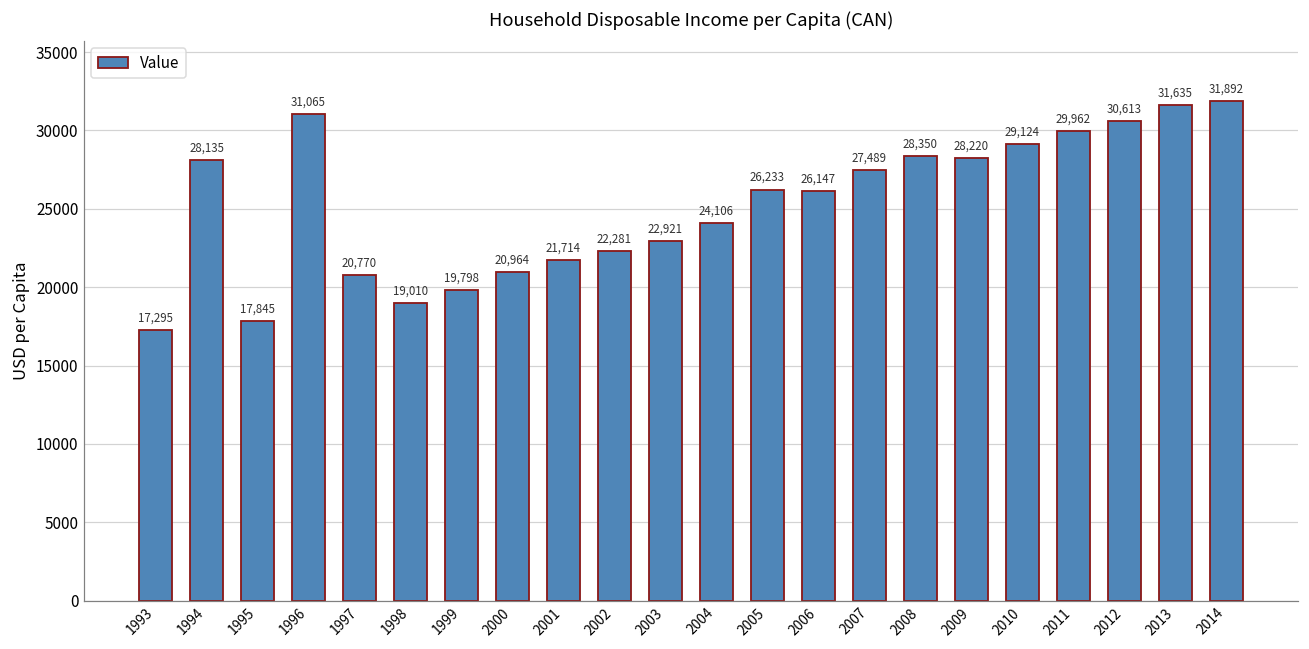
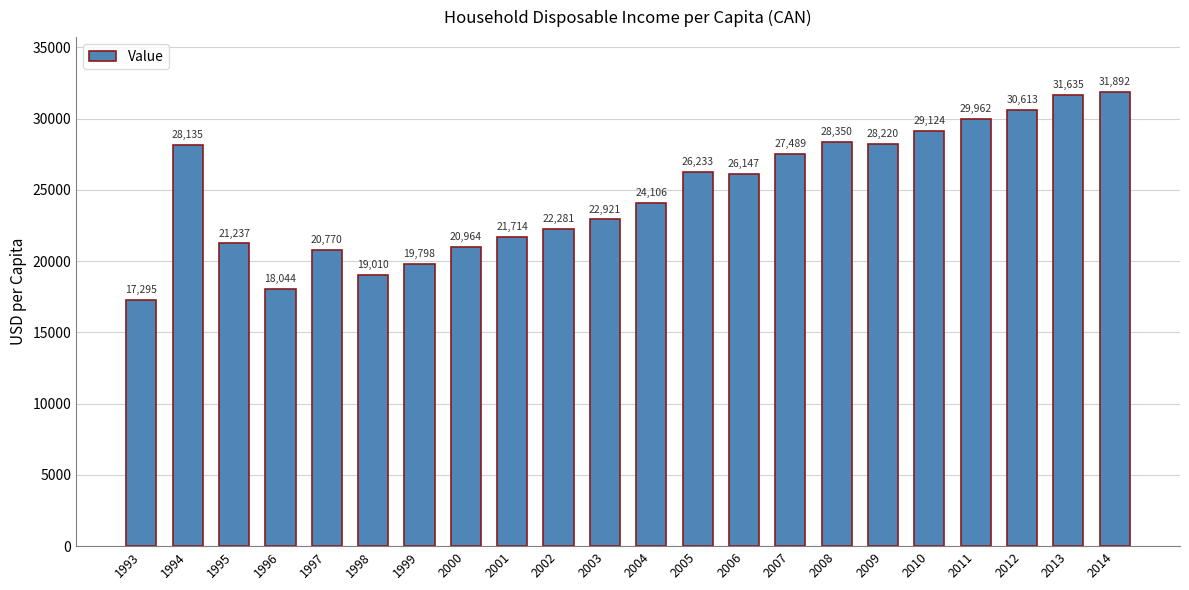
  {
    "1993": "17,295",
    "1994": "28,135",
-   "1995": "17,845",
-   "1996": "31,065",
+   "1995": "21,237",
+   "1996": "18,044",
    "1997": "20,770",
    "1998": "19,010",
    "1999": "19,798",
    "2000": "20,964",
    "2001": "21,714",
    "2002": "22,281",
    "2003": "22,921",
    "2004": "24,106",
    "2005": "26,233",
    "2006": "26,147",
    "2007": "27,489",
    "2008": "28,350",
    "2009": "28,220",
    "2010": "29,124",
    "2011": "29,962",
    "2012": "30,613",
    "2013": "31,635",
    "2014": "31,892"
  }
